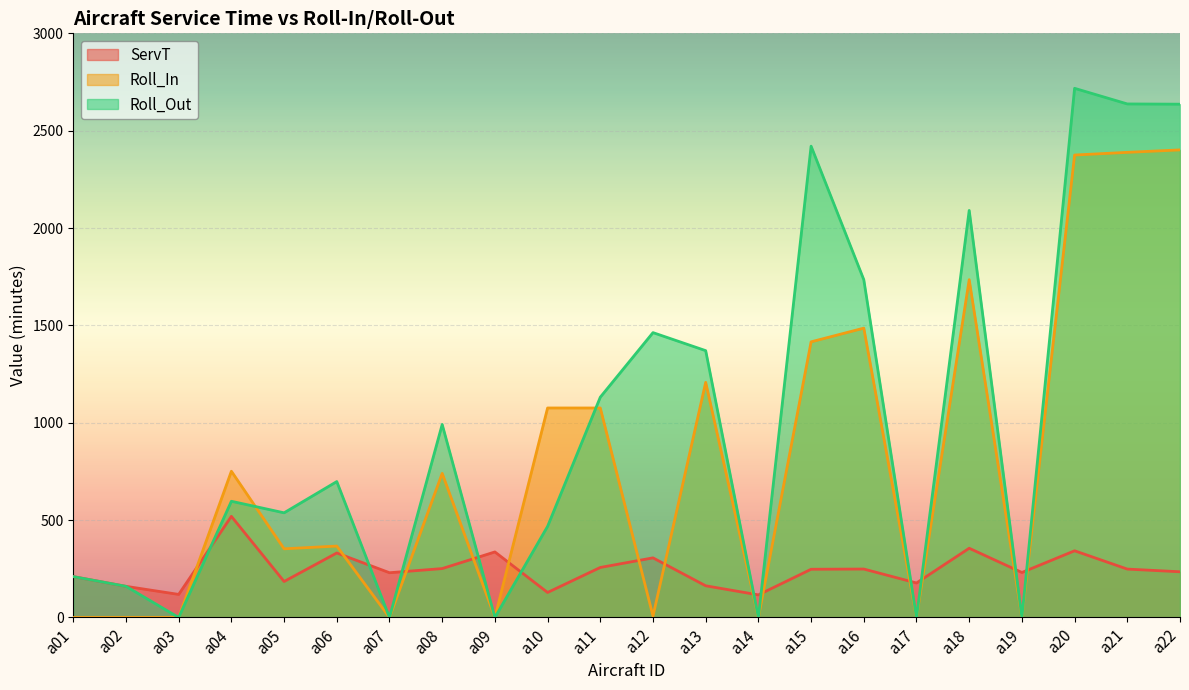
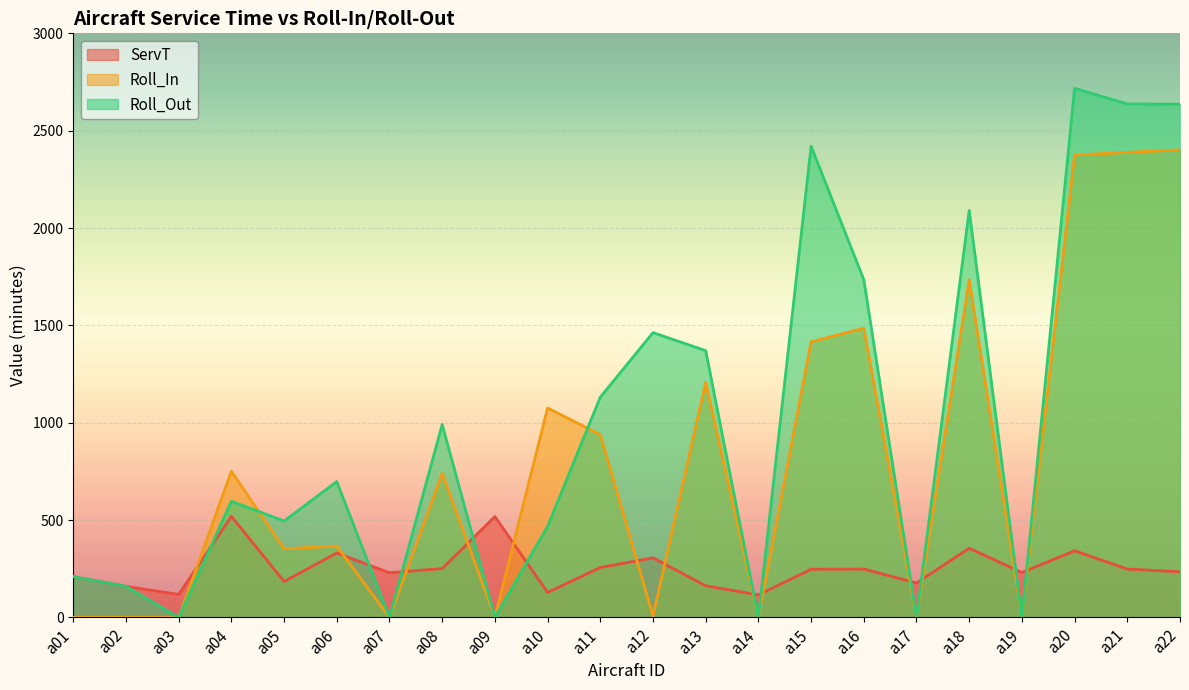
  {
    "ServT": {
      "a03": 120,
      "a04": 520,
      "a05": 180,
      "a06": 330,
      "a07": 230,
      "a08": 250,
-     "a09": 340,
+     "a09": 520,
      "a10": 130,
      "a11": 260,
      "a12": 310,
      "a13": 160,
      "a14": 120,
      "a15": 250,
      "a16": 250,
      "a17": 180,
      "a18": 360,
      "a19": 230,
      "a20": 340,
      "a21": 250,
      "a22": 230
    },
    "Roll_In": {
      "a01": 0,
      "a02": 0,
      "a04": 750,
      "a05": 350,
      "a06": 370,
      "a08": 740,
      "a10": 1080,
-     "a11": 1080,
+     "a11": 940,
      "a12": 10,
      "a13": 1210,
      "a15": 1420,
      "a16": 1490,
      "a18": 1730,
      "a20": 2380,
      "a21": 2390,
      "a22": 2400
    },
    "Roll_Out": {
      "a04": 600,
-     "a05": 540,
+     "a05": 500,
      "a06": 700,
      "a08": 990,
      "a10": 470,
      "a11": 1130,
      "a12": 1460,
      "a13": 1370,
      "a15": 2420,
      "a16": 1730,
      "a18": 2090,
      "a20": 2720,
      "a21": 2640,
      "a22": 2640
    }
  }
